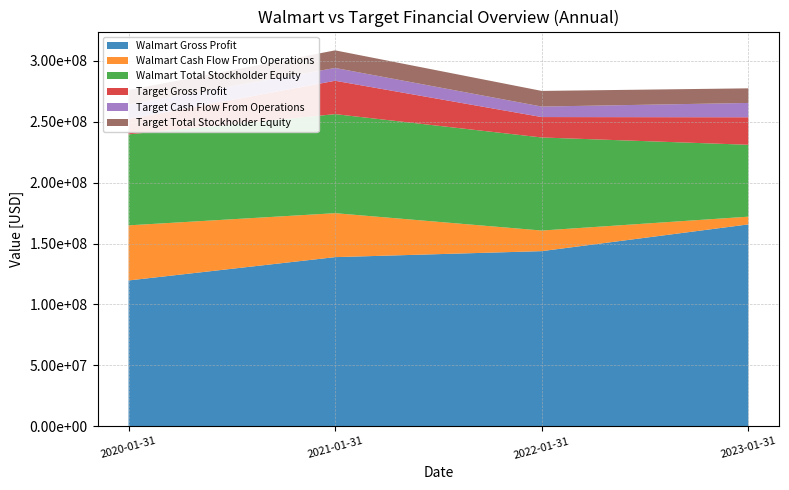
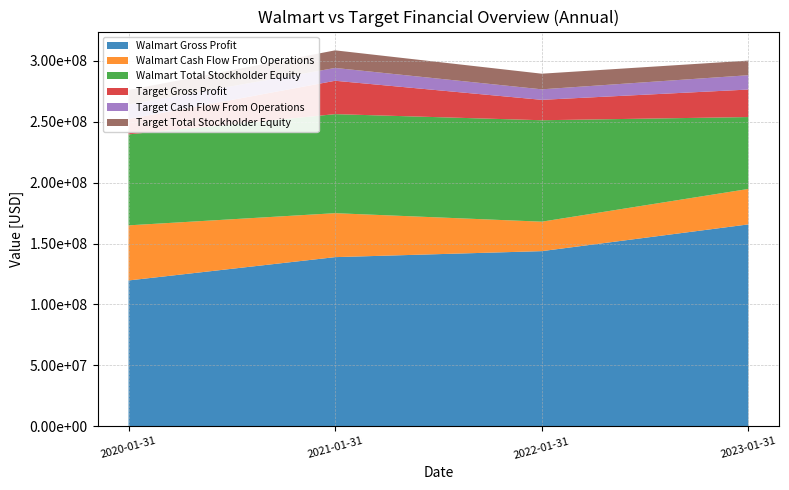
  {
    "Walmart Gross Profit": {
      "2020-01-31": 120000000,
      "2021-01-31": 139000000,
      "2022-01-31": 144000000,
      "2023-01-31": 166000000
    },
    "Walmart Cash Flow From Operations": {
      "2020-01-31": 45000000,
      "2021-01-31": 36000000,
-     "2022-01-31": 17000000,
-     "2023-01-31": 6000000
+     "2022-01-31": 24000000,
+     "2023-01-31": 29000000
    },
    "Walmart Total Stockholder Equity": {
      "2020-01-31": 75000000,
      "2021-01-31": 81000000,
-     "2022-01-31": 76000000,
+     "2022-01-31": 83000000,
      "2023-01-31": 59000000
    },
    "Target Gross Profit": {
      "2021-01-31": 27000000,
      "2022-01-31": 17000000,
      "2023-01-31": 23000000
    },
    "Target Cash Flow From Operations": {
      "2021-01-31": 11000000,
      "2022-01-31": 9000000,
      "2023-01-31": 12000000
    },
    "Target Total Stockholder Equity": {
      "2021-01-31": 14000000,
      "2022-01-31": 13000000,
      "2023-01-31": 12000000
    }
  }
